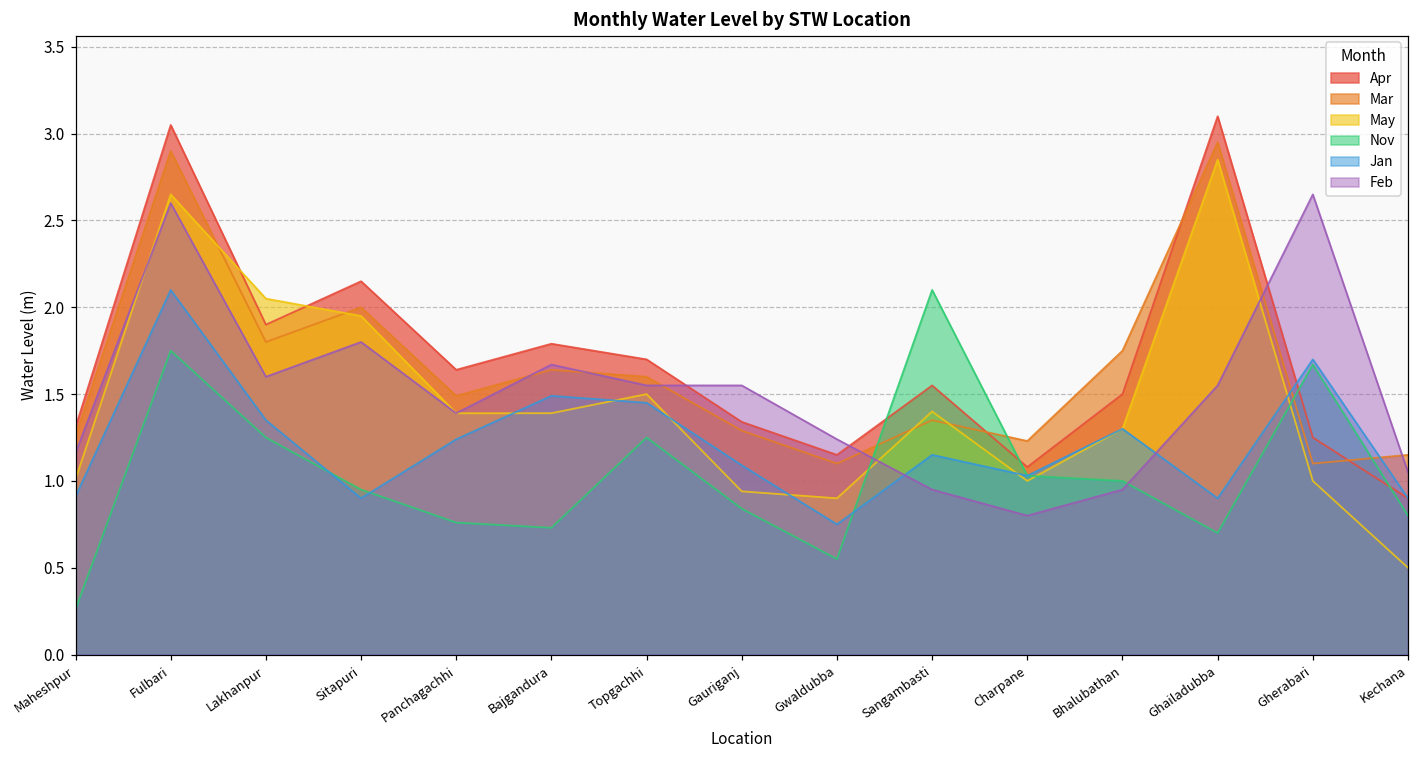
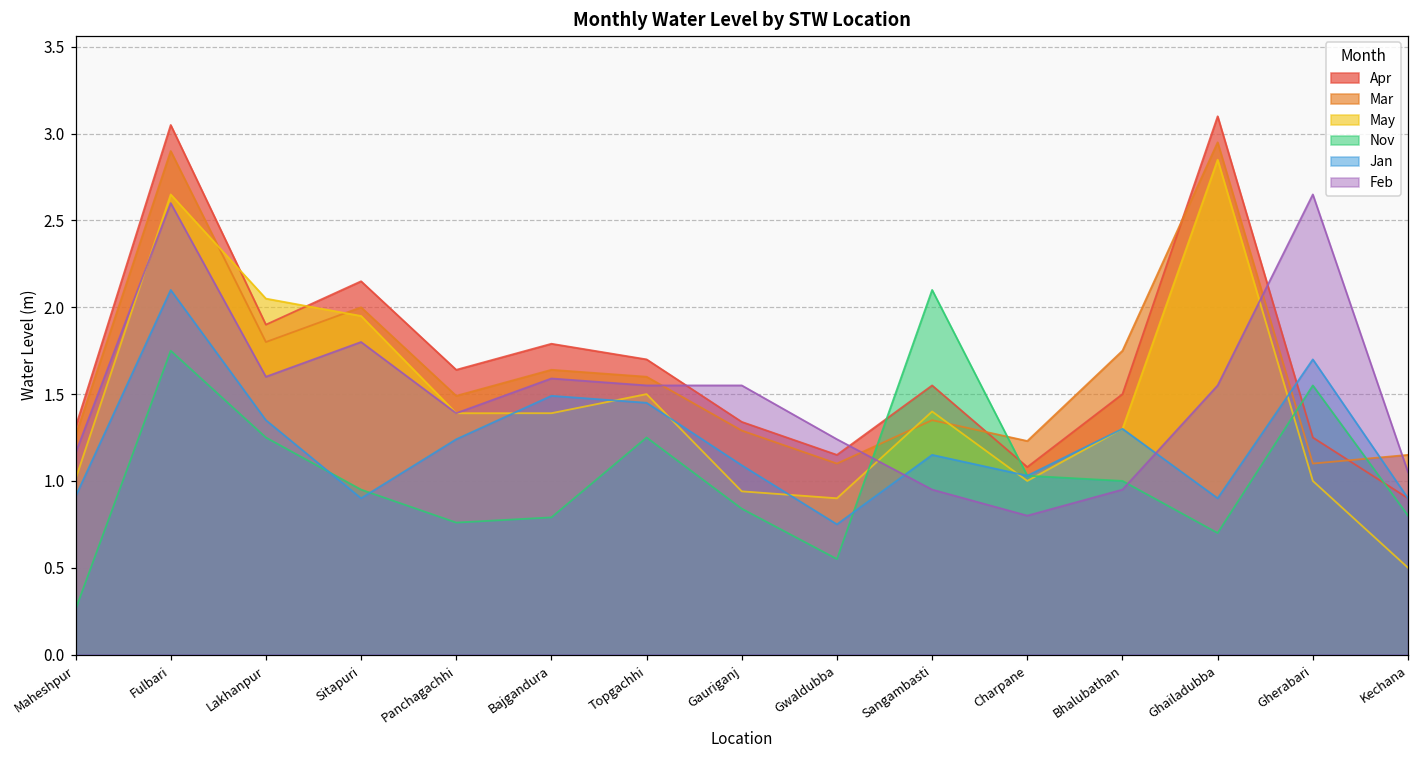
  {
    "May": {
      "Maheshpur": 1.01,
      "Fulbari": 2.65,
      "Lakhanpur": 2.05,
      "Sitapuri": 1.95,
      "Bajgandura": 1.39,
      "Topgachhi": 1.50,
      "Gauriganj": 0.94,
      "Gwaldubba": 0.90,
      "Sangambasti": 1.40,
      "Charpane": 1.00,
      "Ghailadubba": 2.85,
      "Gherabari": 1.00,
      "Kechana": 0.50
    },
    "Nov": {
      "Maheshpur": 0.26,
      "Fulbari": 1.75,
      "Lakhanpur": 1.25,
      "Sitapuri": 0.95,
      "Panchagachhi": 0.76,
-     "Bajgandura": 0.73,
+     "Bajgandura": 0.79,
      "Topgachhi": 1.25,
      "Gauriganj": 0.84,
      "Gwaldubba": 0.55,
      "Sangambasti": 2.10,
      "Bhalubathan": 1.00,
      "Ghailadubba": 0.70,
-     "Gherabari": 1.67,
+     "Gherabari": 1.55,
      "Kechana": 0.80
    },
    "Jan": {
      "Maheshpur": 0.91,
      "Fulbari": 2.10,
      "Lakhanpur": 1.35,
      "Sitapuri": 0.90,
      "Panchagachhi": 1.24,
      "Bajgandura": 1.49,
      "Topgachhi": 1.45,
      "Gauriganj": 1.09,
      "Gwaldubba": 0.75,
      "Sangambasti": 1.15,
      "Ghailadubba": 0.90,
      "Gherabari": 1.70
    },
    "Feb": {
      "Maheshpur": 1.16,
      "Fulbari": 2.60,
      "Lakhanpur": 1.60,
      "Sitapuri": 1.80,
-     "Bajgandura": 1.67,
+     "Bajgandura": 1.59,
      "Topgachhi": 1.55,
      "Gauriganj": 1.55,
      "Gwaldubba": 1.24,
      "Sangambasti": 0.95,
      "Charpane": 0.80,
      "Bhalubathan": 0.95,
      "Ghailadubba": 1.55,
      "Gherabari": 2.65,
      "Kechana": 1.05
    }
  }
